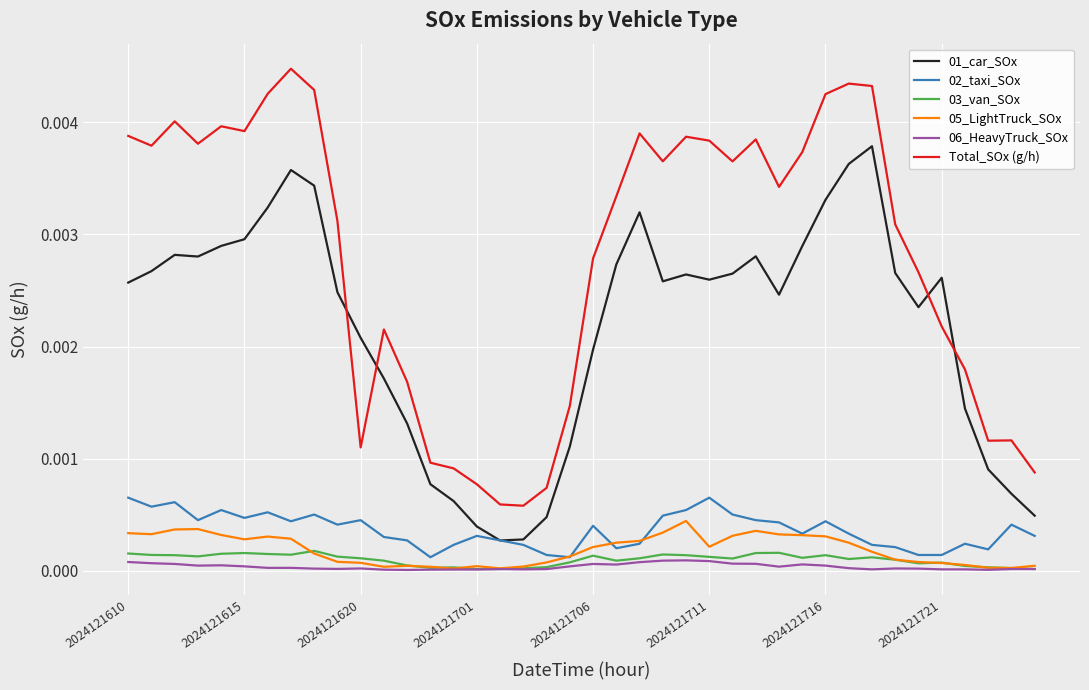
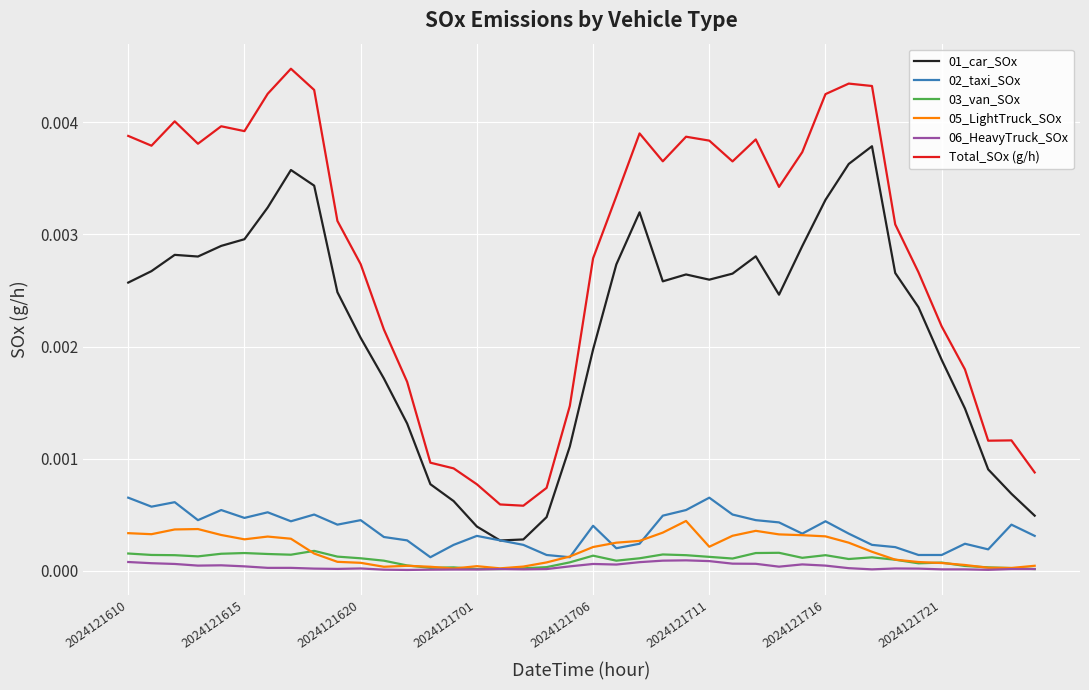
  {
    "01_car_SOx": {
      "2024121610": 0.00257,
      "2024121615": 0.00296,
      "2024121620": 0.00208,
      "2024121701": 0.00039,
      "2024121706": 0.00197,
      "2024121711": 0.00260,
      "2024121716": 0.00331,
-     "2024121721": 0.00261
+     "2024121721": 0.00188
    },
    "02_taxi_SOx": {
      "2024121610": 0.00065,
      "2024121615": 0.00047,
      "2024121620": 0.00045,
      "2024121701": 0.00031,
      "2024121706": 0.00040,
      "2024121711": 0.00065,
      "2024121716": 0.00044,
      "2024121721": 0.00014
    },
    "03_van_SOx": {
      "2024121610": 0.00015,
      "2024121615": 0.00016,
      "2024121620": 0.00011,
      "2024121706": 0.00013,
      "2024121711": 0.00012,
      "2024121716": 0.00014
    },
    "05_LightTruck_SOx": {
      "2024121610": 0.00033,
      "2024121615": 0.00028,
      "2024121620": 0.00007,
      "2024121701": 0.00004,
      "2024121706": 0.00021,
      "2024121711": 0.00021,
      "2024121716": 0.00031
    },
    "06_HeavyTruck_SOx": {
      "2024121610": 0.00008,
      "2024121615": 0.00004,
      "2024121620": 0.00002,
      "2024121706": 0.00006,
      "2024121711": 0.00009,
      "2024121716": 0.00005,
      "2024121721": 0.00001
    },
    "Total_SOx (g/h)": {
      "2024121610": 0.00388,
      "2024121615": 0.00392,
-     "2024121620": 0.00110,
+     "2024121620": 0.00274,
      "2024121701": 0.00077,
      "2024121706": 0.00279,
      "2024121711": 0.00384,
      "2024121716": 0.00425,
      "2024121721": 0.00218
    }
  }
